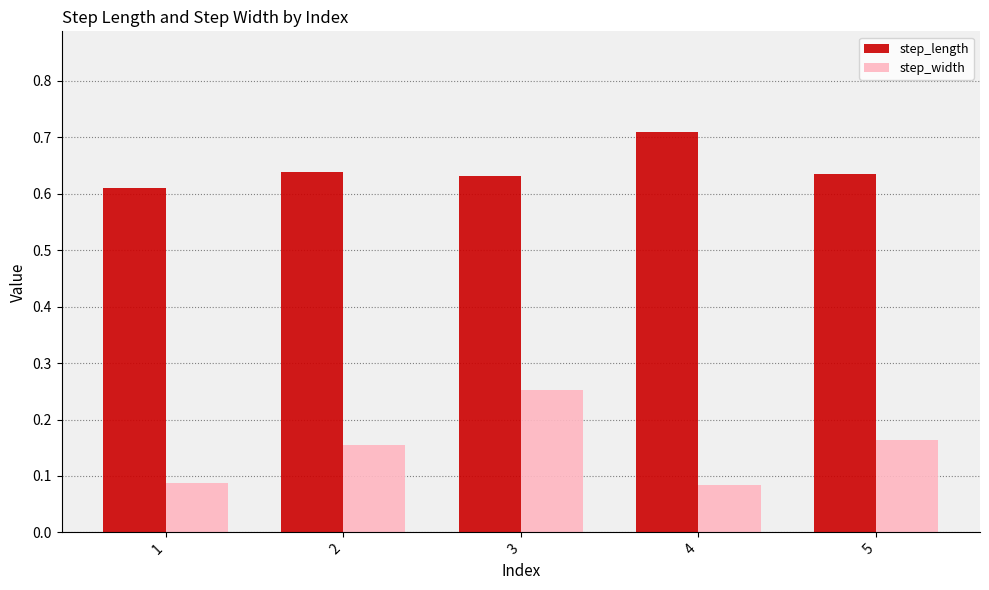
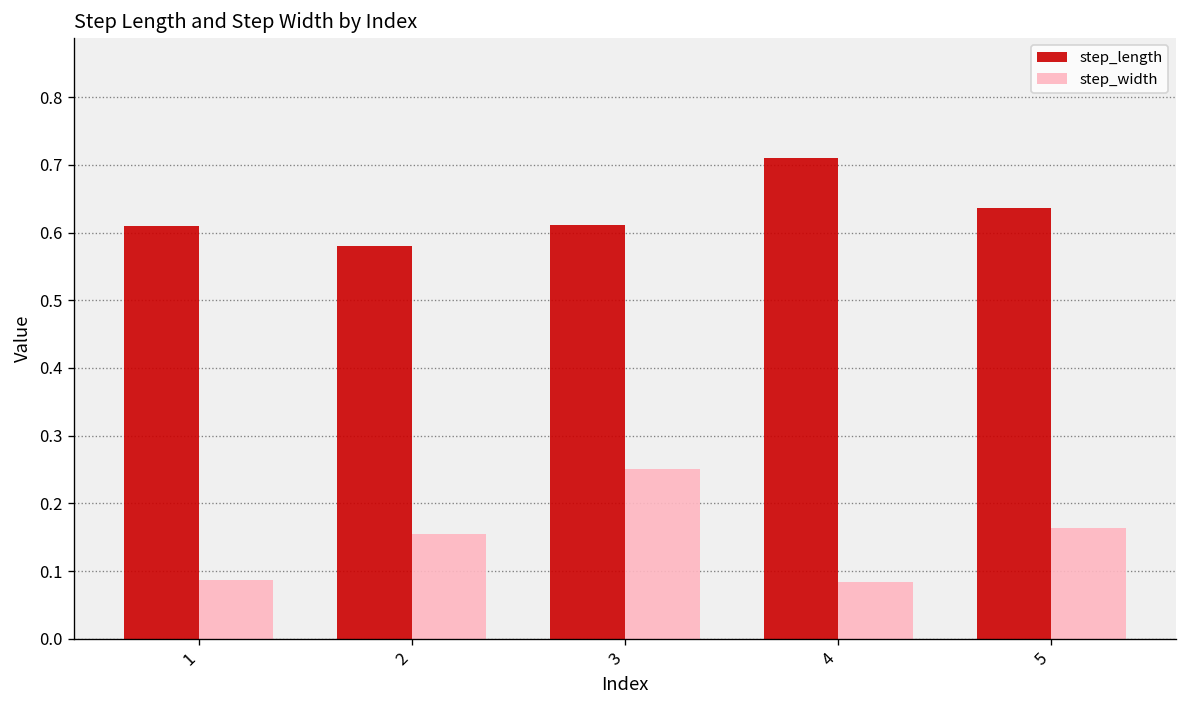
  {
    "step_length": {
      "1": 0.61,
-     "2": 0.64,
-     "3": 0.63,
+     "2": 0.58,
+     "3": 0.61,
      "4": 0.71,
      "5": 0.64
    },
    "step_width": {
      "1": 0.09,
      "2": 0.15,
      "3": 0.25,
      "4": 0.08,
      "5": 0.16
    }
  }
